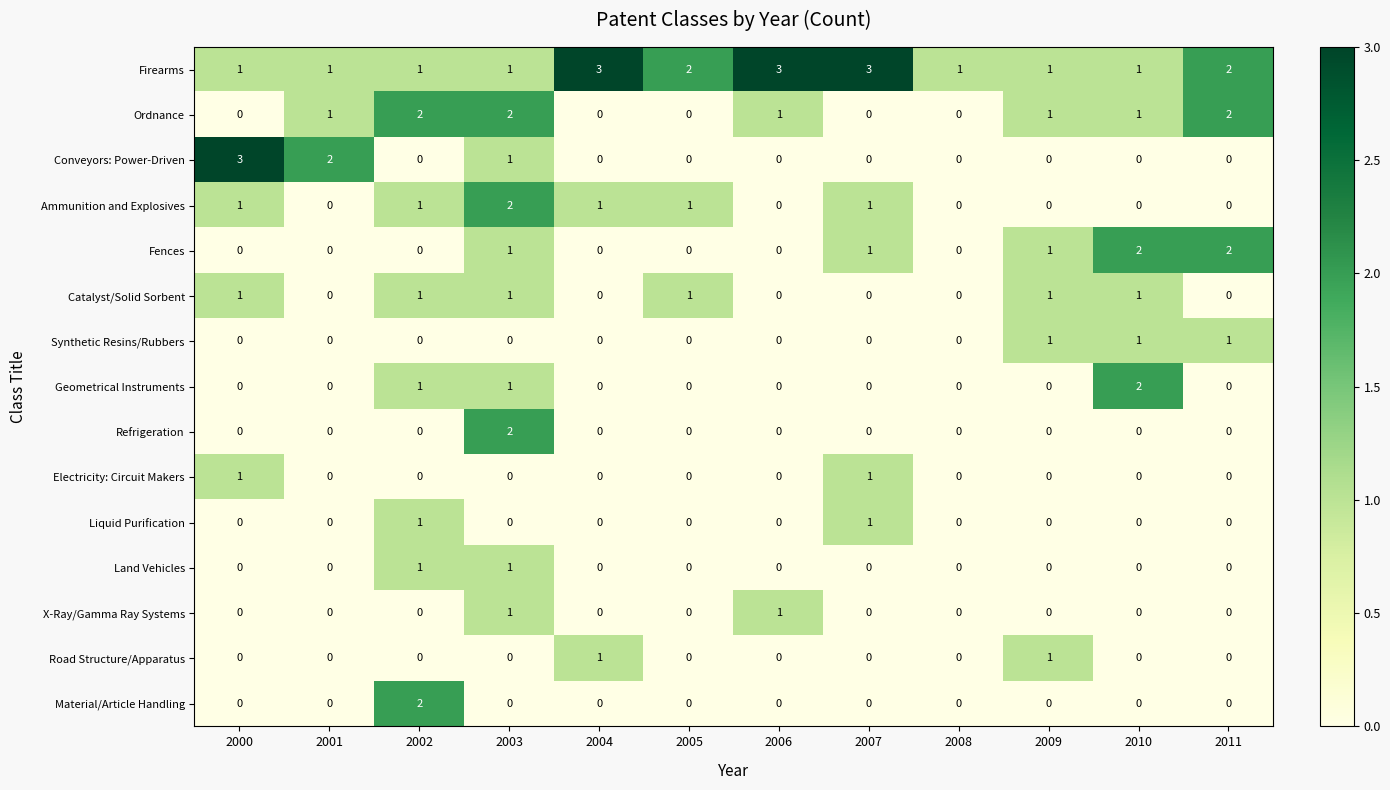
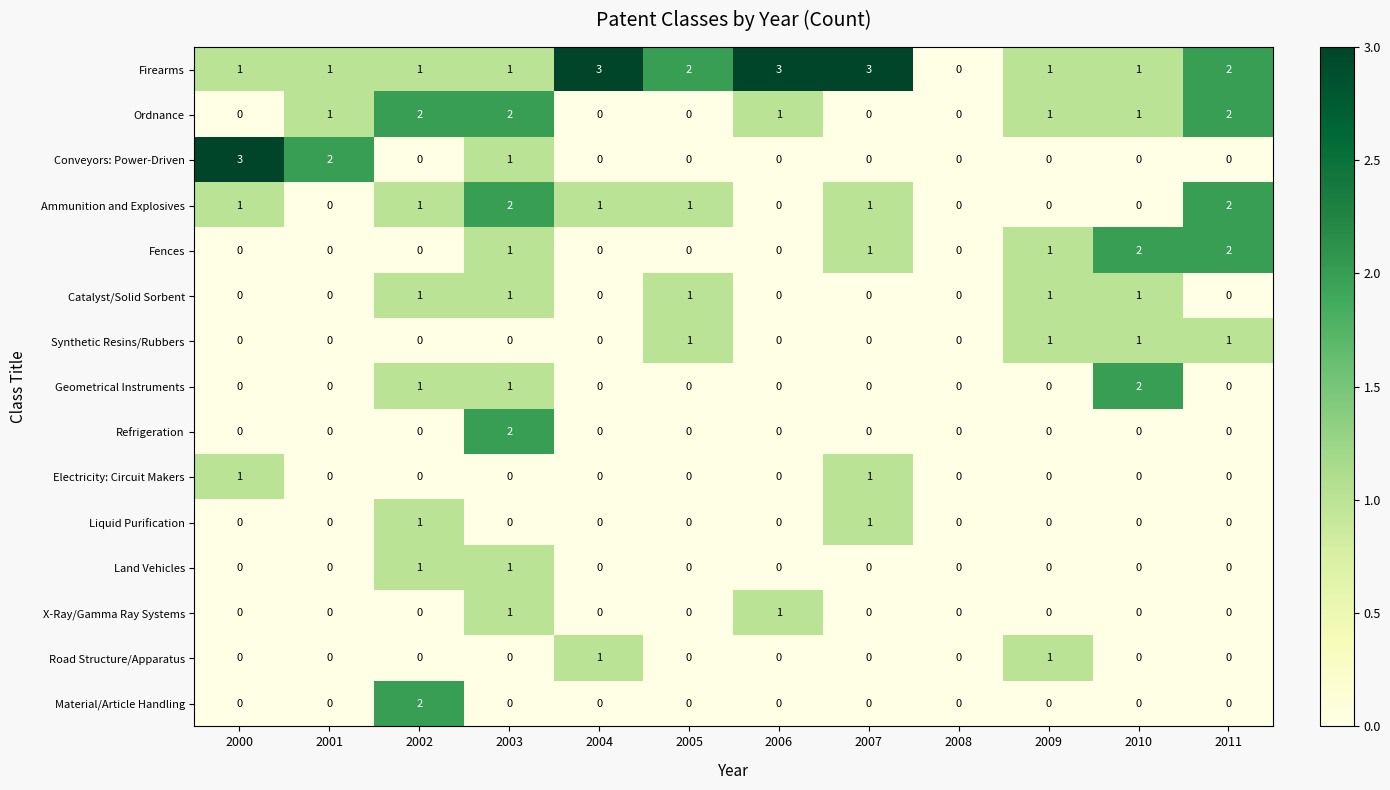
  {
    "Firearms": {
      "2000": 1,
      "2001": 1,
      "2002": 1,
      "2003": 1,
      "2004": 3,
      "2005": 2,
      "2006": 3,
      "2007": 3,
-     "2008": 1,
+     "2008": 0,
      "2009": 1,
      "2010": 1,
      "2011": 2
    },
    "Ordnance": {
      "2000": 0,
      "2001": 1,
      "2002": 2,
      "2003": 2,
      "2004": 0,
      "2005": 0,
      "2006": 1,
      "2007": 0,
      "2008": 0,
      "2009": 1,
      "2010": 1,
      "2011": 2
    },
    "Conveyors: Power-Driven": {
      "2000": 3,
      "2001": 2,
      "2002": 0,
      "2003": 1,
      "2004": 0,
      "2005": 0,
      "2006": 0,
      "2007": 0,
      "2008": 0,
      "2009": 0,
      "2010": 0,
      "2011": 0
    },
    "Ammunition and Explosives": {
      "2000": 1,
      "2001": 0,
      "2002": 1,
      "2003": 2,
      "2004": 1,
      "2005": 1,
      "2006": 0,
      "2007": 1,
      "2008": 0,
      "2009": 0,
      "2010": 0,
-     "2011": 0
+     "2011": 2
    },
    "Fences": {
      "2000": 0,
      "2001": 0,
      "2002": 0,
      "2003": 1,
      "2004": 0,
      "2005": 0,
      "2006": 0,
      "2007": 1,
      "2008": 0,
      "2009": 1,
      "2010": 2,
      "2011": 2
    },
    "Catalyst/Solid Sorbent": {
-     "2000": 1,
+     "2000": 0,
      "2001": 0,
      "2002": 1,
      "2003": 1,
      "2004": 0,
      "2005": 1,
      "2006": 0,
      "2007": 0,
      "2008": 0,
      "2009": 1,
      "2010": 1,
      "2011": 0
    },
    "Synthetic Resins/Rubbers": {
      "2000": 0,
      "2001": 0,
      "2002": 0,
      "2003": 0,
      "2004": 0,
-     "2005": 0,
+     "2005": 1,
      "2006": 0,
      "2007": 0,
      "2008": 0,
      "2009": 1,
      "2010": 1,
      "2011": 1
    },
    "Geometrical Instruments": {
      "2000": 0,
      "2001": 0,
      "2002": 1,
      "2003": 1,
      "2004": 0,
      "2005": 0,
      "2006": 0,
      "2007": 0,
      "2008": 0,
      "2009": 0,
      "2010": 2,
      "2011": 0
    },
    "Refrigeration": {
      "2000": 0,
      "2001": 0,
      "2002": 0,
      "2003": 2,
      "2004": 0,
      "2005": 0,
      "2006": 0,
      "2007": 0,
      "2008": 0,
      "2009": 0,
      "2010": 0,
      "2011": 0
    },
    "Electricity: Circuit Makers": {
      "2000": 1,
      "2001": 0,
      "2002": 0,
      "2003": 0,
      "2004": 0,
      "2005": 0,
      "2006": 0,
      "2007": 1,
      "2008": 0,
      "2009": 0,
      "2010": 0,
      "2011": 0
    },
    "Liquid Purification": {
      "2000": 0,
      "2001": 0,
      "2002": 1,
      "2003": 0,
      "2004": 0,
      "2005": 0,
      "2006": 0,
      "2007": 1,
      "2008": 0,
      "2009": 0,
      "2010": 0,
      "2011": 0
    },
    "Land Vehicles": {
      "2000": 0,
      "2001": 0,
      "2002": 1,
      "2003": 1,
      "2004": 0,
      "2005": 0,
      "2006": 0,
      "2007": 0,
      "2008": 0,
      "2009": 0,
      "2010": 0,
      "2011": 0
    },
    "X-Ray/Gamma Ray Systems": {
      "2000": 0,
      "2001": 0,
      "2002": 0,
      "2003": 1,
      "2004": 0,
      "2005": 0,
      "2006": 1,
      "2007": 0,
      "2008": 0,
      "2009": 0,
      "2010": 0,
      "2011": 0
    },
    "Road Structure/Apparatus": {
      "2000": 0,
      "2001": 0,
      "2002": 0,
      "2003": 0,
      "2004": 1,
      "2005": 0,
      "2006": 0,
      "2007": 0,
      "2008": 0,
      "2009": 1,
      "2010": 0,
      "2011": 0
    },
    "Material/Article Handling": {
      "2000": 0,
      "2001": 0,
      "2002": 2,
      "2003": 0,
      "2004": 0,
      "2005": 0,
      "2006": 0,
      "2007": 0,
      "2008": 0,
      "2009": 0,
      "2010": 0,
      "2011": 0
    }
  }
